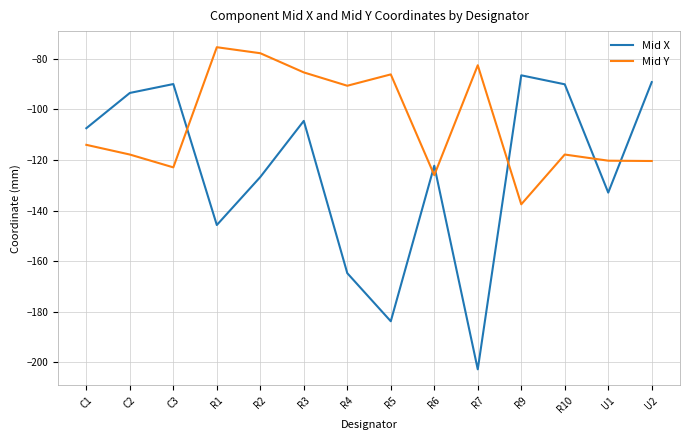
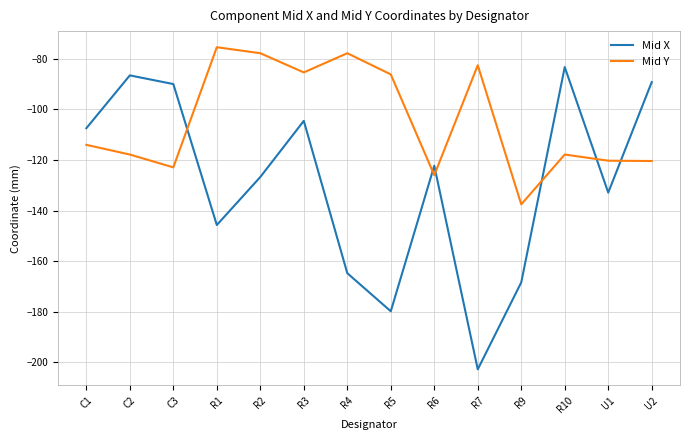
  {
    "Mid X": {
      "C1": -107,
-     "C2": -94,
+     "C2": -87,
      "C3": -90,
      "R1": -146,
      "R2": -127,
      "R3": -105,
      "R4": -165,
-     "R5": -184,
+     "R5": -180,
      "R6": -122,
      "R7": -203,
-     "R9": -87,
-     "R10": -90,
+     "R9": -168,
+     "R10": -83,
      "U1": -133,
      "U2": -89
    },
    "Mid Y": {
      "C1": -114,
      "C2": -118,
      "C3": -123,
      "R1": -75,
      "R2": -78,
      "R3": -85,
-     "R4": -91,
+     "R4": -78,
      "R5": -86,
      "R6": -126,
      "R7": -83,
      "R9": -138,
      "R10": -118,
      "U1": -120,
      "U2": -120
    }
  }
